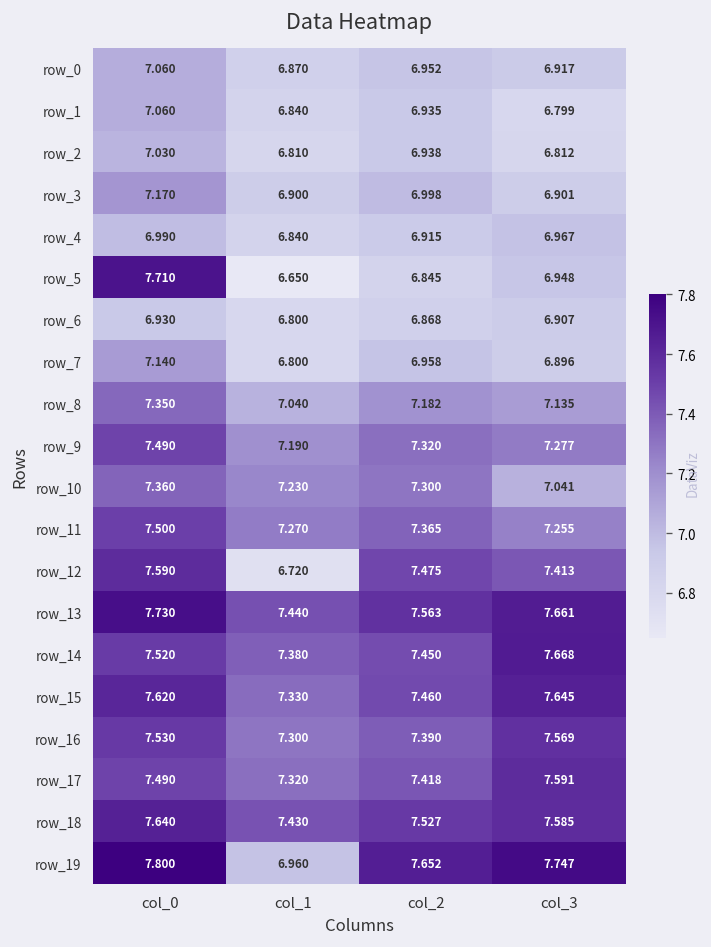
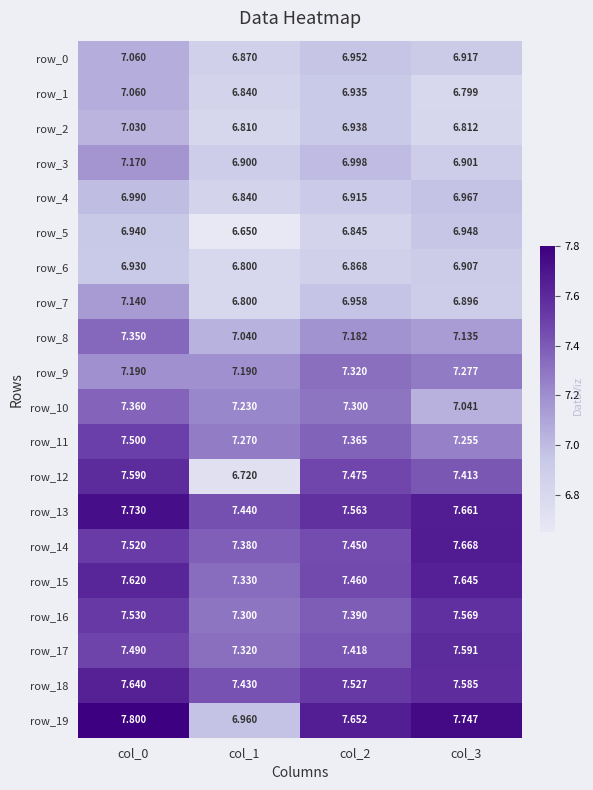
  {
    "row_0": {
      "col_0": 7.060,
      "col_1": 6.870,
      "col_2": 6.952,
      "col_3": 6.917
    },
    "row_1": {
      "col_0": 7.060,
      "col_1": 6.840,
      "col_2": 6.935,
      "col_3": 6.799
    },
    "row_2": {
      "col_0": 7.030,
      "col_1": 6.810,
      "col_2": 6.938,
      "col_3": 6.812
    },
    "row_3": {
      "col_0": 7.170,
      "col_1": 6.900,
      "col_2": 6.998,
      "col_3": 6.901
    },
    "row_4": {
      "col_0": 6.990,
      "col_1": 6.840,
      "col_2": 6.915,
      "col_3": 6.967
    },
    "row_5": {
-     "col_0": 7.710,
+     "col_0": 6.940,
      "col_1": 6.650,
      "col_2": 6.845,
      "col_3": 6.948
    },
    "row_6": {
      "col_0": 6.930,
      "col_1": 6.800,
      "col_2": 6.868,
      "col_3": 6.907
    },
    "row_7": {
      "col_0": 7.140,
      "col_1": 6.800,
      "col_2": 6.958,
      "col_3": 6.896
    },
    "row_8": {
      "col_0": 7.350,
      "col_1": 7.040,
      "col_2": 7.182,
      "col_3": 7.135
    },
    "row_9": {
-     "col_0": 7.490,
+     "col_0": 7.190,
      "col_1": 7.190,
      "col_2": 7.320,
      "col_3": 7.277
    },
    "row_10": {
      "col_0": 7.360,
      "col_1": 7.230,
      "col_2": 7.300,
      "col_3": 7.041
    },
    "row_11": {
      "col_0": 7.500,
      "col_1": 7.270,
      "col_2": 7.365,
      "col_3": 7.255
    },
    "row_12": {
      "col_0": 7.590,
      "col_1": 6.720,
      "col_2": 7.475,
      "col_3": 7.413
    },
    "row_13": {
      "col_0": 7.730,
      "col_1": 7.440,
      "col_2": 7.563,
      "col_3": 7.661
    },
    "row_14": {
      "col_0": 7.520,
      "col_1": 7.380,
      "col_2": 7.450,
      "col_3": 7.668
    },
    "row_15": {
      "col_0": 7.620,
      "col_1": 7.330,
      "col_2": 7.460,
      "col_3": 7.645
    },
    "row_16": {
      "col_0": 7.530,
      "col_1": 7.300,
      "col_2": 7.390,
      "col_3": 7.569
    },
    "row_17": {
      "col_0": 7.490,
      "col_1": 7.320,
      "col_2": 7.418,
      "col_3": 7.591
    },
    "row_18": {
      "col_0": 7.640,
      "col_1": 7.430,
      "col_2": 7.527,
      "col_3": 7.585
    },
    "row_19": {
      "col_0": 7.800,
      "col_1": 6.960,
      "col_2": 7.652,
      "col_3": 7.747
    }
  }
